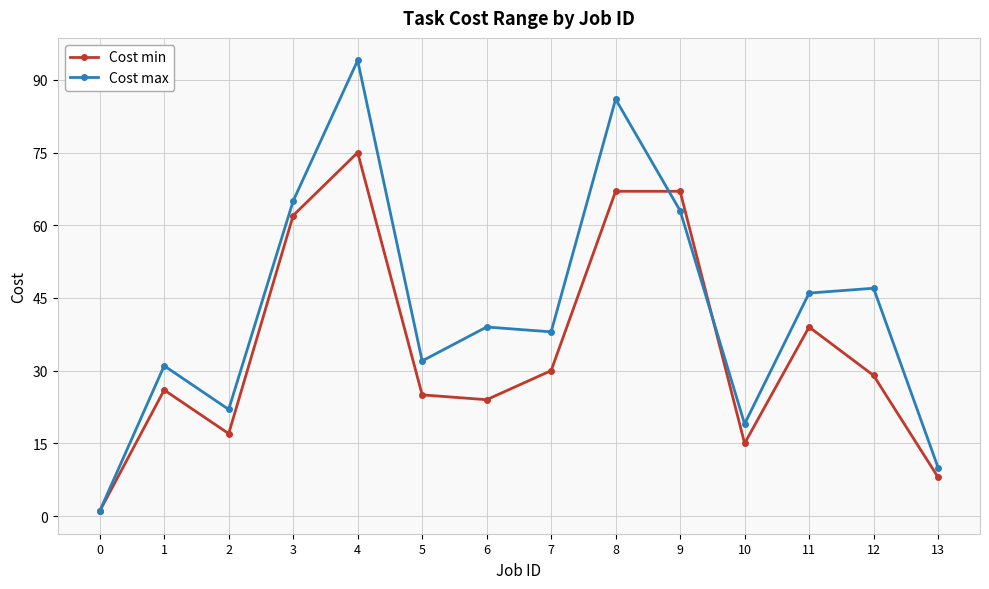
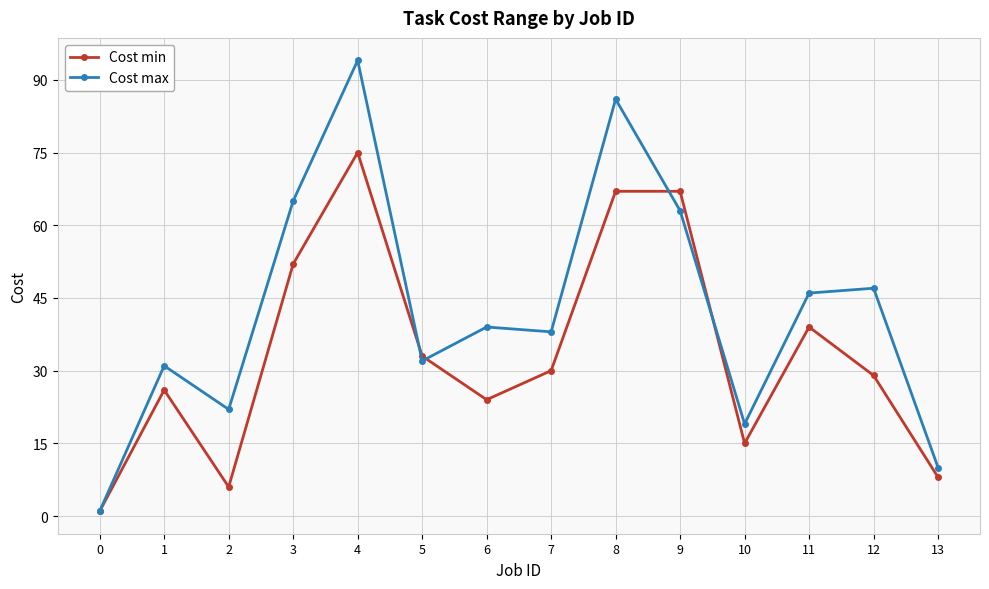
  {
    "Cost min": {
      "1": 26,
-     "2": 17,
-     "3": 62,
+     "2": 6,
+     "3": 52,
      "4": 75,
-     "5": 25,
+     "5": 33,
      "6": 24,
      "7": 30,
      "8": 67,
      "9": 67,
      "10": 15,
      "11": 39,
      "12": 29,
      "13": 8
    },
    "Cost max": {
      "1": 31,
      "2": 22,
      "3": 65,
      "4": 94,
      "5": 32,
      "6": 39,
      "7": 38,
      "8": 86,
      "9": 63,
      "10": 19,
      "11": 46,
      "12": 47,
      "13": 10
    }
  }
